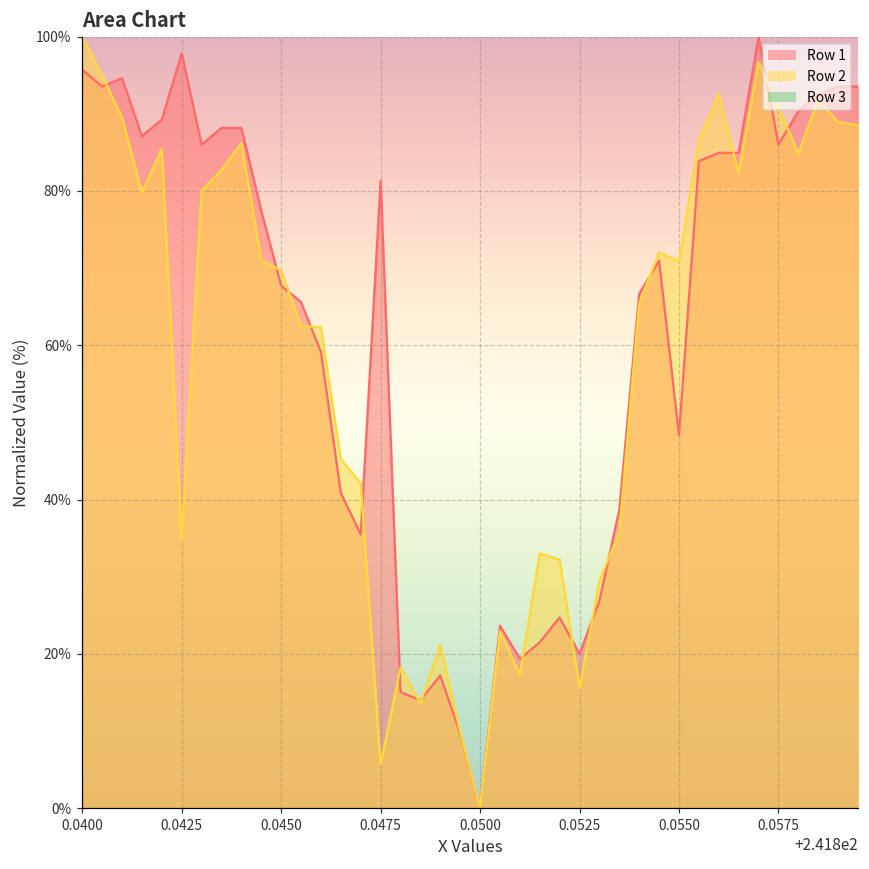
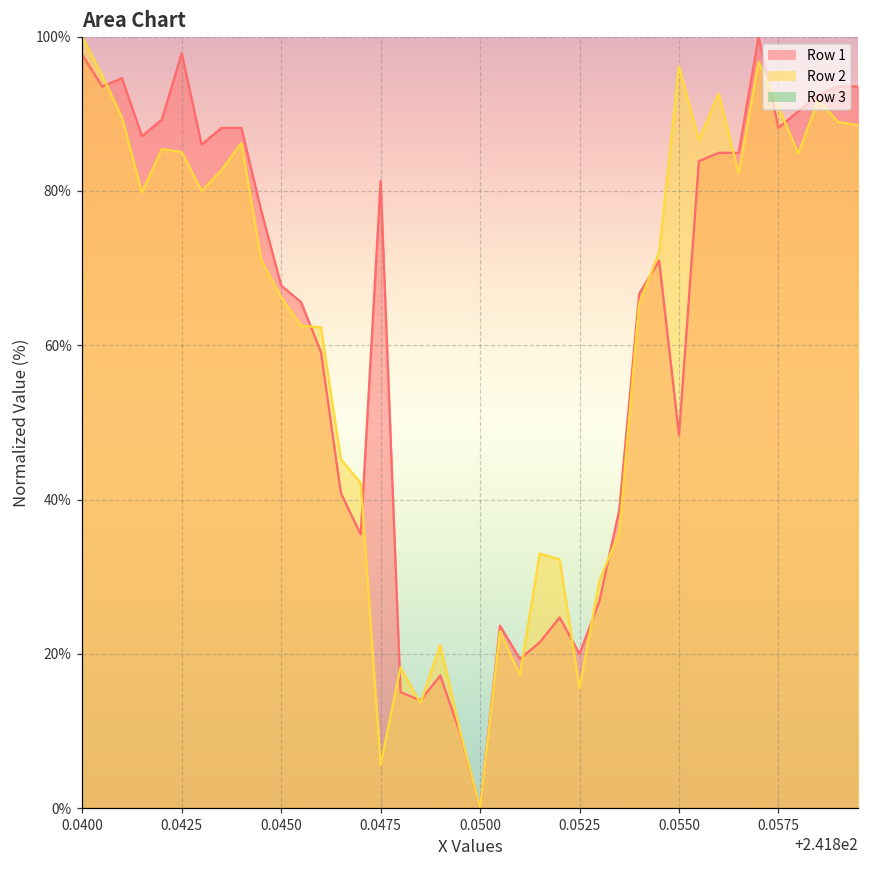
  {
    "Row 1": {
-     "0.0400": "96%",
+     "0.0400": "98%",
      "0.0425": "98%",
      "0.0450": "68%",
      "0.0475": "81%",
      "0.0525": "20%",
      "0.0550": "48%",
-     "0.0575": "86%"
+     "0.0575": "88%"
    },
    "Row 2": {
      "0.0400": "100%",
-     "0.0425": "35%",
-     "0.0450": "70%",
+     "0.0425": "85%",
+     "0.0450": "66%",
      "0.0475": "6%",
      "0.0525": "16%",
-     "0.0550": "71%"
+     "0.0550": "96%"
    }
  }
